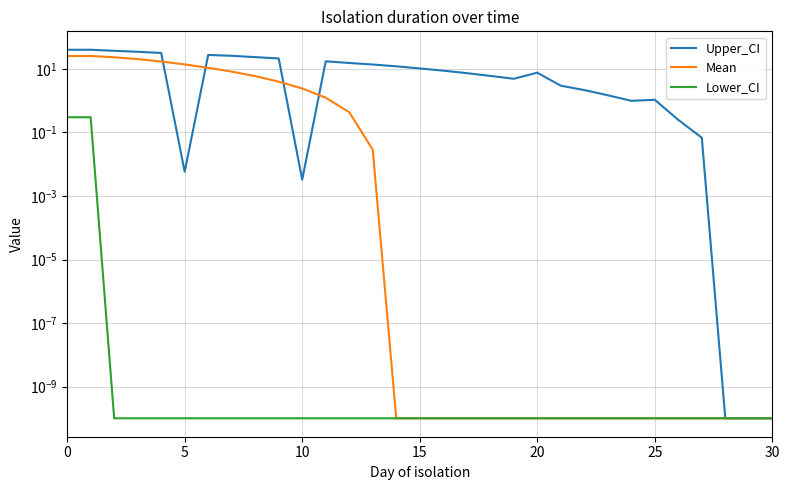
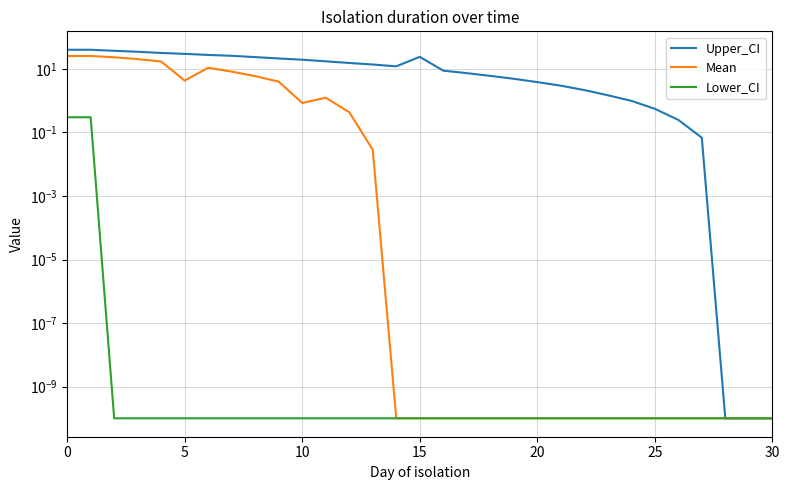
  {
    "Upper_CI": {
      "0": 40,
-     "5": 0.006,
-     "10": 0.003,
-     "15": 10,
-     "20": 8,
-     "25": 1.1
+     "5": 30,
+     "10": 20,
+     "15": 20,
+     "20": 4,
+     "25": 0.6
    },
    "Mean": {
      "0": 30,
-     "5": 10,
-     "10": 2
+     "5": 4,
+     "10": 0.9
    },
    "Lower_CI": {
      "0": 0.3,
      "5": 0.00000000010,
      "10": 0.00000000010
    }
  }
